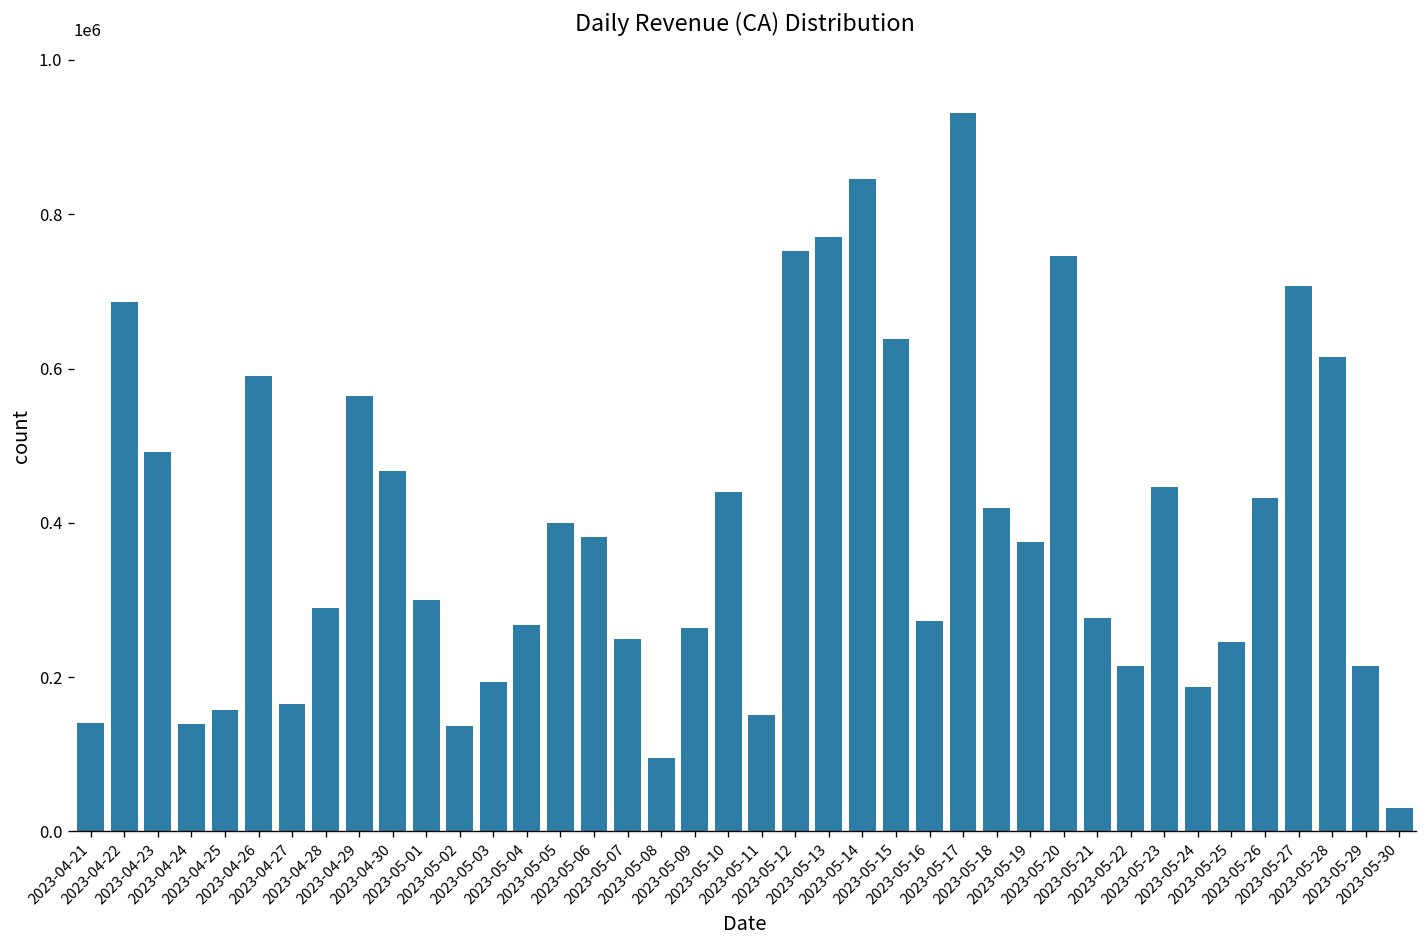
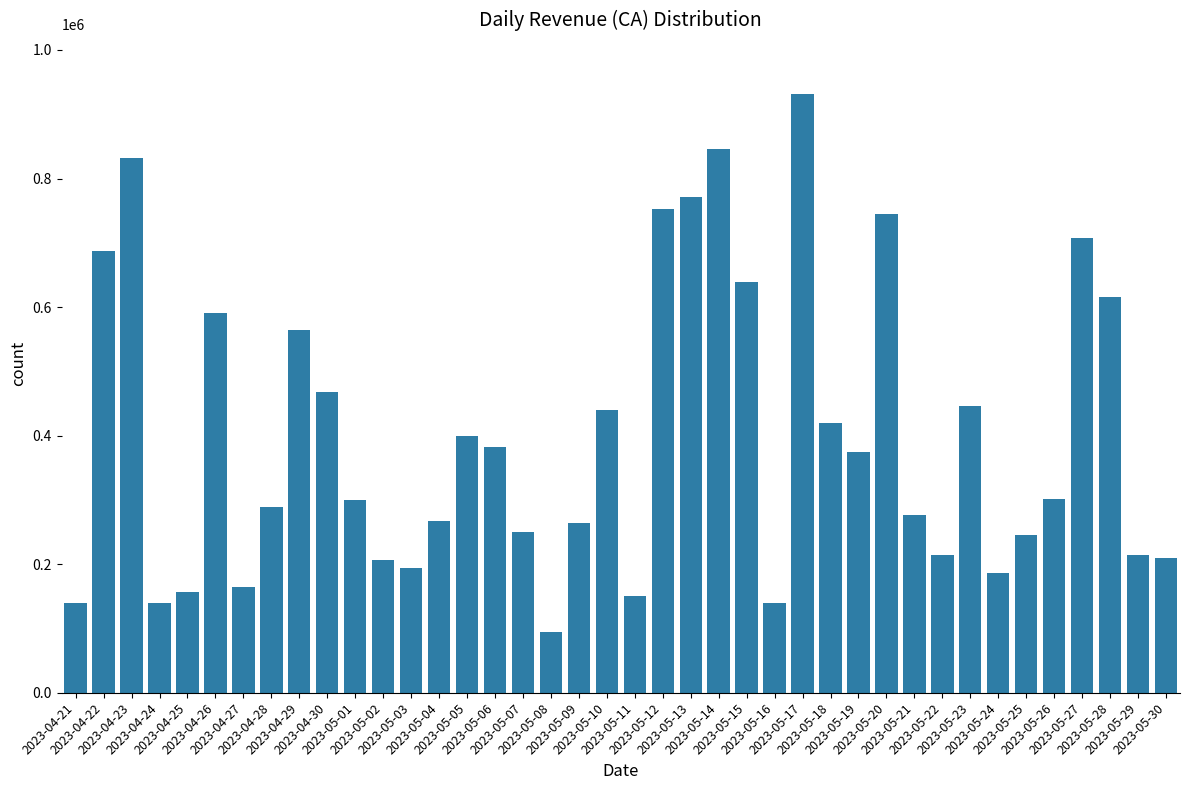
  {
    "2023-04-21": 140000,
    "2023-04-22": 690000,
-   "2023-04-23": 490000,
+   "2023-04-23": 830000,
    "2023-04-24": 140000,
    "2023-04-25": 160000,
    "2023-04-26": 590000,
    "2023-04-27": 160000,
    "2023-04-28": 290000,
    "2023-04-29": 560000,
    "2023-04-30": 470000,
    "2023-05-01": 300000,
-   "2023-05-02": 140000,
+   "2023-05-02": 210000,
    "2023-05-03": 190000,
    "2023-05-04": 270000,
    "2023-05-05": 400000,
    "2023-05-06": 380000,
    "2023-05-07": 250000,
    "2023-05-08": 100000,
    "2023-05-09": 260000,
    "2023-05-10": 440000,
    "2023-05-11": 150000,
    "2023-05-12": 750000,
    "2023-05-13": 770000,
    "2023-05-14": 850000,
    "2023-05-15": 640000,
-   "2023-05-16": 270000,
+   "2023-05-16": 140000,
    "2023-05-17": 930000,
    "2023-05-18": 420000,
    "2023-05-19": 380000,
    "2023-05-20": 750000,
    "2023-05-21": 280000,
    "2023-05-22": 210000,
    "2023-05-23": 450000,
    "2023-05-24": 190000,
    "2023-05-25": 250000,
-   "2023-05-26": 430000,
+   "2023-05-26": 300000,
    "2023-05-27": 710000,
    "2023-05-28": 620000,
    "2023-05-29": 210000,
-   "2023-05-30": 30000
+   "2023-05-30": 210000
  }
